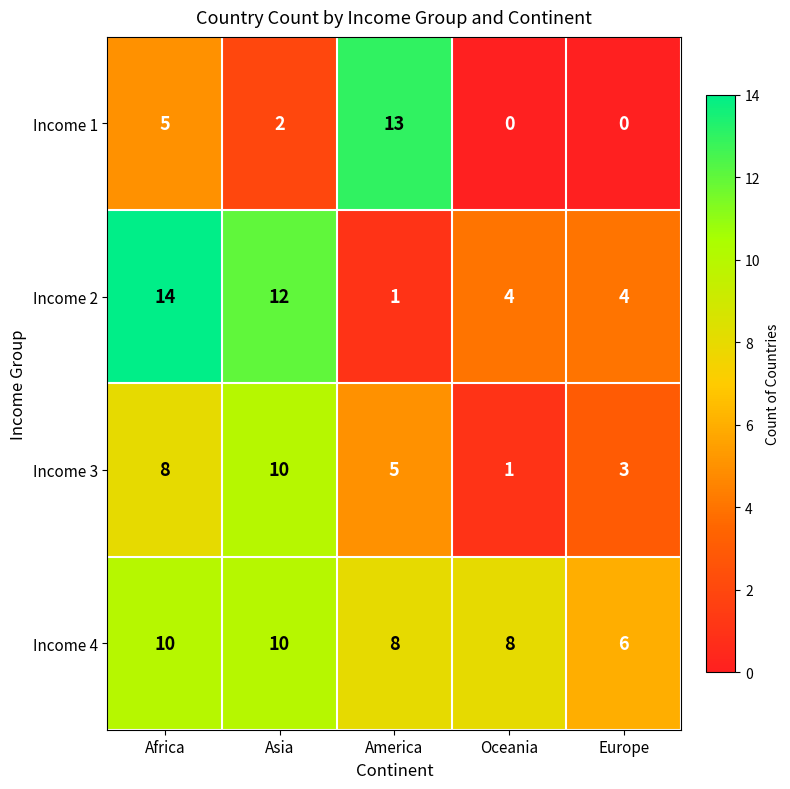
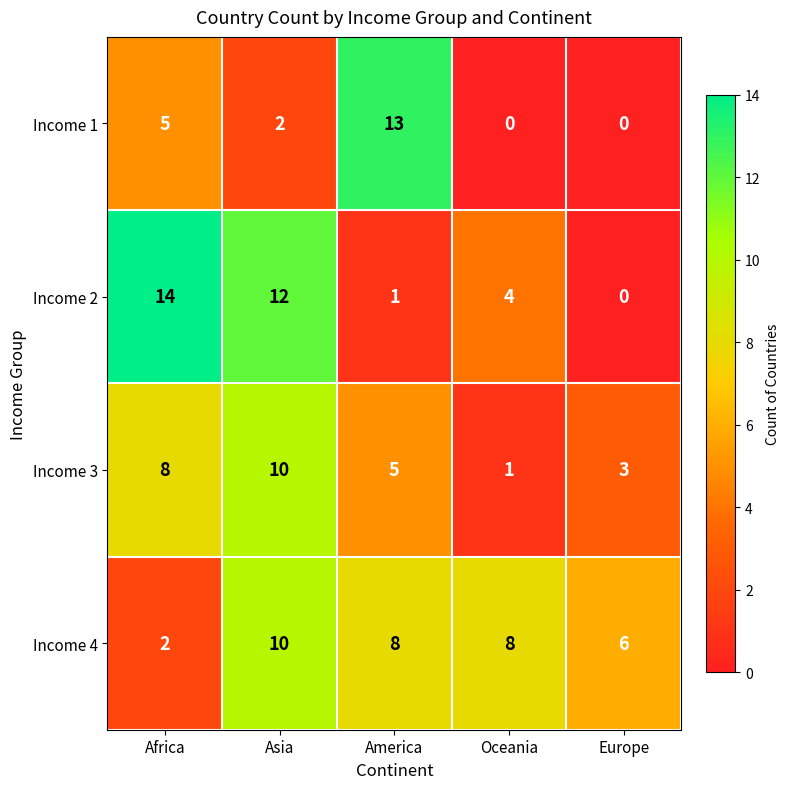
  {
    "Income 1": {
      "Africa": 5,
      "Asia": 2,
      "America": 13,
      "Oceania": 0,
      "Europe": 0
    },
    "Income 2": {
      "Africa": 14,
      "Asia": 12,
      "America": 1,
      "Oceania": 4,
-     "Europe": 4
+     "Europe": 0
    },
    "Income 3": {
      "Africa": 8,
      "Asia": 10,
      "America": 5,
      "Oceania": 1,
      "Europe": 3
    },
    "Income 4": {
-     "Africa": 10,
+     "Africa": 2,
      "Asia": 10,
      "America": 8,
      "Oceania": 8,
      "Europe": 6
    }
  }
